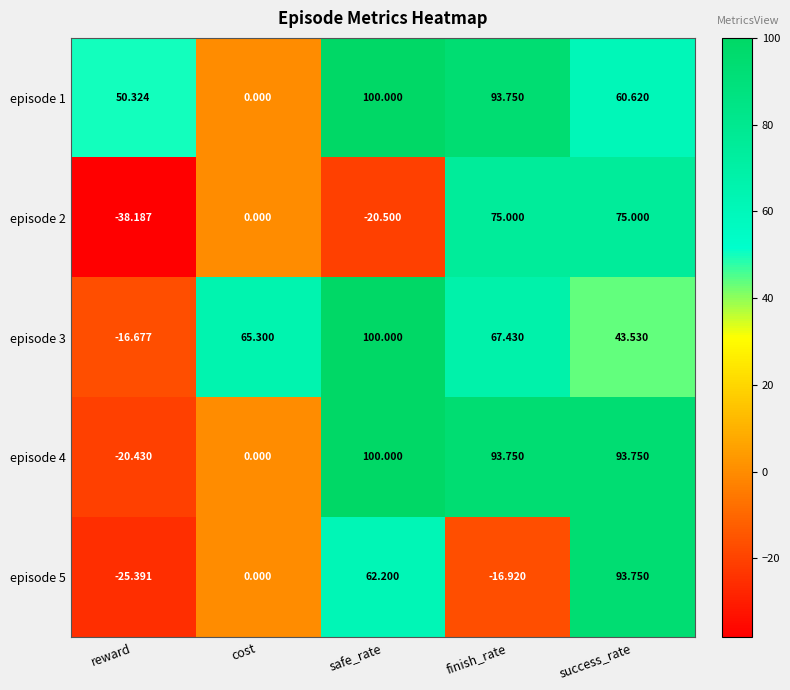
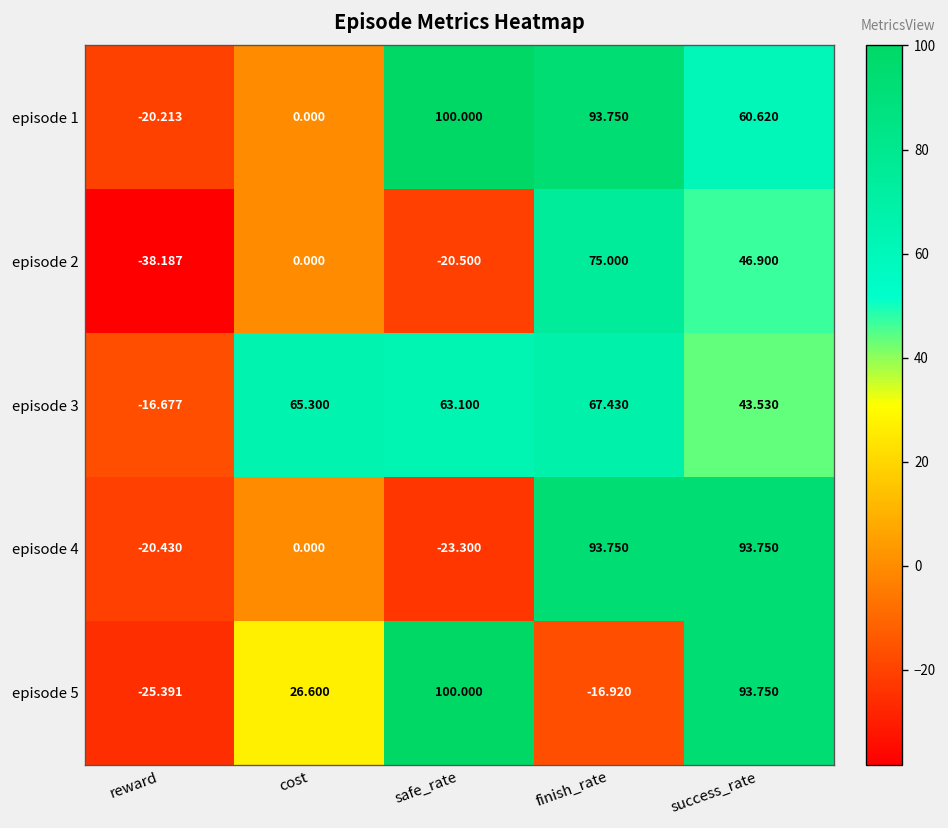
  {
    "episode 1": {
-     "reward": 50.324,
+     "reward": -20.213,
      "cost": 0.000,
      "safe_rate": 100.000,
      "finish_rate": 93.750,
      "success_rate": 60.620
    },
    "episode 2": {
      "reward": -38.187,
      "cost": 0.000,
      "safe_rate": -20.500,
      "finish_rate": 75.000,
-     "success_rate": 75.000
+     "success_rate": 46.900
    },
    "episode 3": {
      "reward": -16.677,
      "cost": 65.300,
-     "safe_rate": 100.000,
+     "safe_rate": 63.100,
      "finish_rate": 67.430,
      "success_rate": 43.530
    },
    "episode 4": {
      "reward": -20.430,
      "cost": 0.000,
-     "safe_rate": 100.000,
+     "safe_rate": -23.300,
      "finish_rate": 93.750,
      "success_rate": 93.750
    },
    "episode 5": {
      "reward": -25.391,
-     "cost": 0.000,
-     "safe_rate": 62.200,
+     "cost": 26.600,
+     "safe_rate": 100.000,
      "finish_rate": -16.920,
      "success_rate": 93.750
    }
  }
